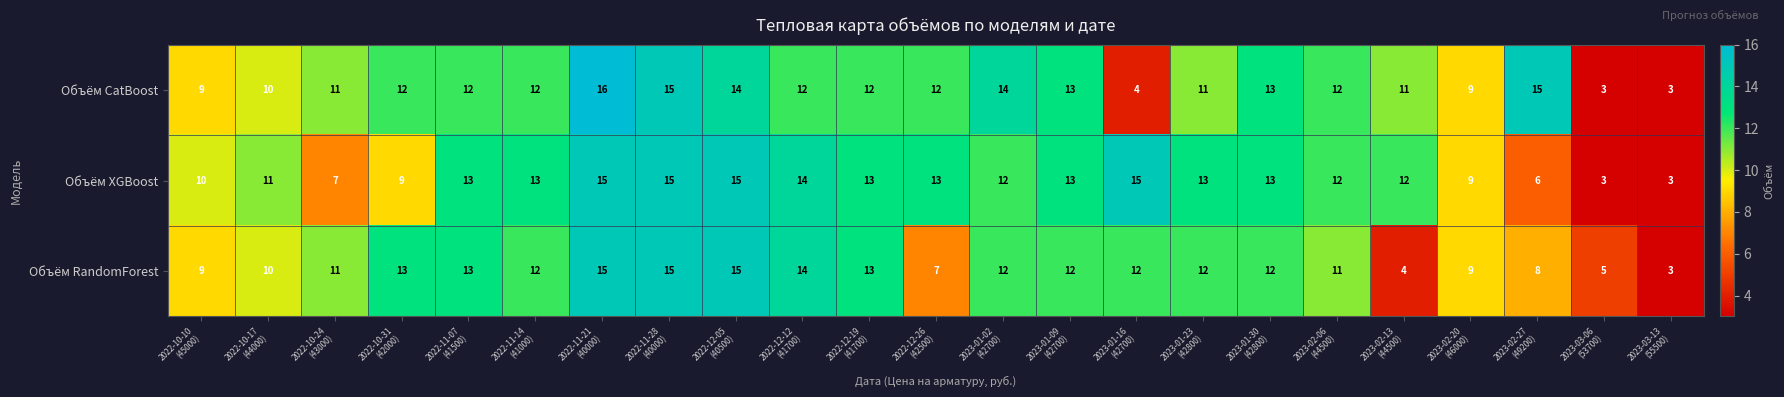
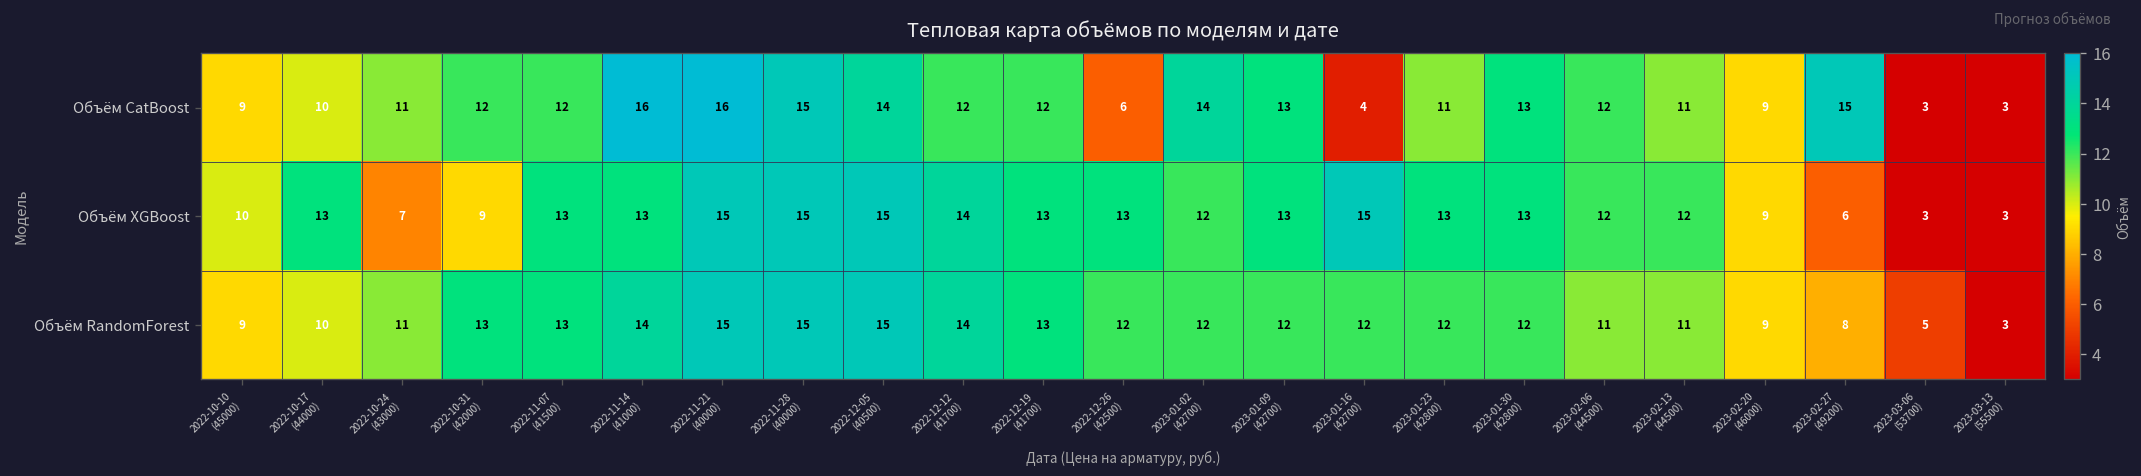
  {
    "Объём CatBoost": {
      "2022-10-10 (45000)": 9,
      "2022-10-17 (44000)": 10,
      "2022-10-24 (43000)": 11,
      "2022-10-31 (42000)": 12,
      "2022-11-07 (41500)": 12,
-     "2022-11-14 (41000)": 12,
+     "2022-11-14 (41000)": 16,
      "2022-11-21 (40000)": 16,
      "2022-11-28 (40000)": 15,
      "2022-12-05 (40500)": 14,
      "2022-12-12 (41700)": 12,
      "2022-12-19 (41700)": 12,
-     "2022-12-26 (42500)": 12,
+     "2022-12-26 (42500)": 6,
      "2023-01-02 (42700)": 14,
      "2023-01-09 (42700)": 13,
      "2023-01-16 (42700)": 4,
      "2023-01-23 (42800)": 11,
      "2023-01-30 (42800)": 13,
      "2023-02-06 (44500)": 12,
      "2023-02-13 (44500)": 11,
      "2023-02-20 (46000)": 9,
      "2023-02-27 (49200)": 15,
      "2023-03-06 (53700)": 3,
      "2023-03-13 (55500)": 3
    },
    "Объём XGBoost": {
      "2022-10-10 (45000)": 10,
-     "2022-10-17 (44000)": 11,
+     "2022-10-17 (44000)": 13,
      "2022-10-24 (43000)": 7,
      "2022-10-31 (42000)": 9,
      "2022-11-07 (41500)": 13,
      "2022-11-14 (41000)": 13,
      "2022-11-21 (40000)": 15,
      "2022-11-28 (40000)": 15,
      "2022-12-05 (40500)": 15,
      "2022-12-12 (41700)": 14,
      "2022-12-19 (41700)": 13,
      "2022-12-26 (42500)": 13,
      "2023-01-02 (42700)": 12,
      "2023-01-09 (42700)": 13,
      "2023-01-16 (42700)": 15,
      "2023-01-23 (42800)": 13,
      "2023-01-30 (42800)": 13,
      "2023-02-06 (44500)": 12,
      "2023-02-13 (44500)": 12,
      "2023-02-20 (46000)": 9,
      "2023-02-27 (49200)": 6,
      "2023-03-06 (53700)": 3,
      "2023-03-13 (55500)": 3
    },
    "Объём RandomForest": {
      "2022-10-10 (45000)": 9,
      "2022-10-17 (44000)": 10,
      "2022-10-24 (43000)": 11,
      "2022-10-31 (42000)": 13,
      "2022-11-07 (41500)": 13,
-     "2022-11-14 (41000)": 12,
+     "2022-11-14 (41000)": 14,
      "2022-11-21 (40000)": 15,
      "2022-11-28 (40000)": 15,
      "2022-12-05 (40500)": 15,
      "2022-12-12 (41700)": 14,
      "2022-12-19 (41700)": 13,
-     "2022-12-26 (42500)": 7,
+     "2022-12-26 (42500)": 12,
      "2023-01-02 (42700)": 12,
      "2023-01-09 (42700)": 12,
      "2023-01-16 (42700)": 12,
      "2023-01-23 (42800)": 12,
      "2023-01-30 (42800)": 12,
      "2023-02-06 (44500)": 11,
-     "2023-02-13 (44500)": 4,
+     "2023-02-13 (44500)": 11,
      "2023-02-20 (46000)": 9,
      "2023-02-27 (49200)": 8,
      "2023-03-06 (53700)": 5,
      "2023-03-13 (55500)": 3
    }
  }
